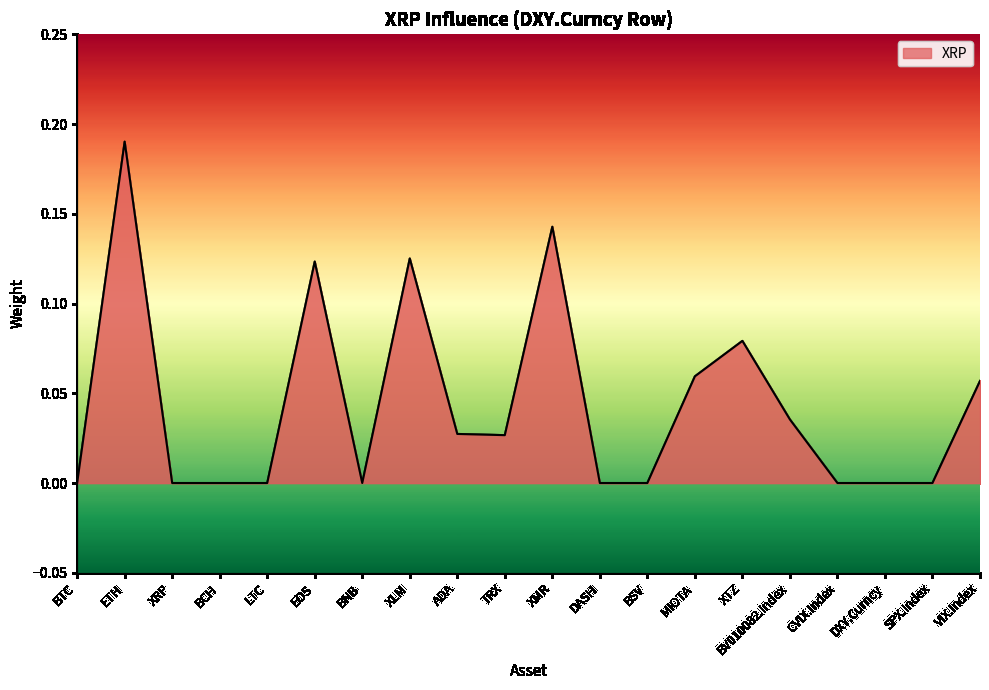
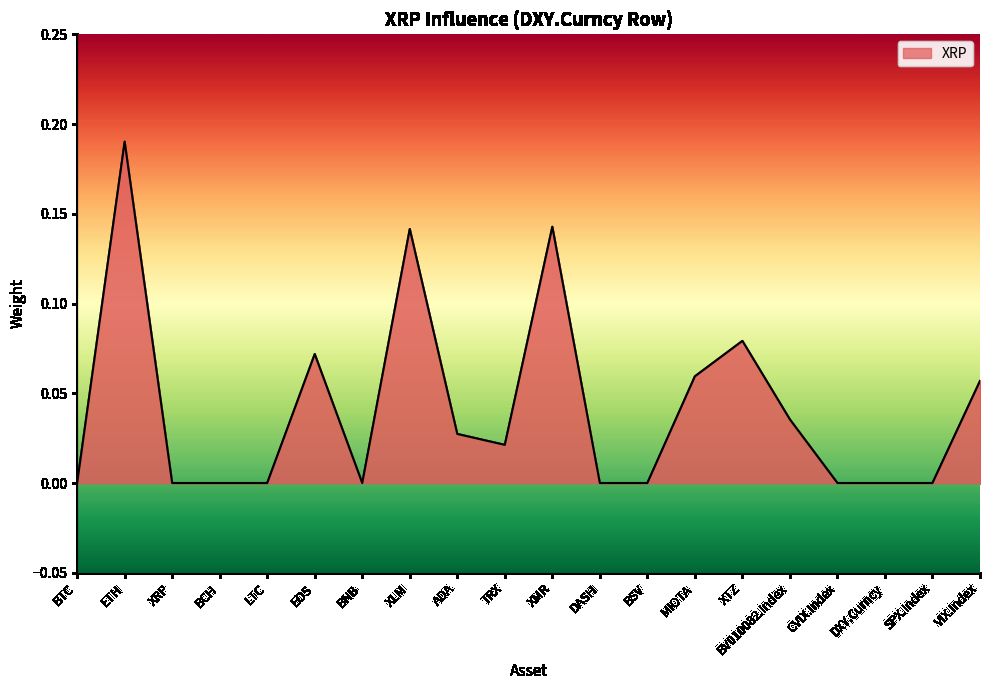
  {
    "BTC": 0.000,
    "ETH": 0.190,
    "XRP": 0.000,
    "BCH": 0.000,
    "LTC": 0.000,
-   "EOS": 0.123,
+   "EOS": 0.072,
    "BNB": 0.000,
-   "XLM": 0.125,
+   "XLM": 0.142,
    "ADA": 0.027,
-   "TRX": 0.027,
+   "TRX": 0.021,
    "XMR": 0.143,
    "DASH": 0.000,
    "BSV": 0.000,
    "MIOTA": 0.059,
    "XTZ": 0.079,
    "BV010082.Index": 0.035,
    "CVIX.Index": 0.000,
    "DXY.Curncy": 0.000,
    "SPX.Index": 0.000,
    "VIX.Index": 0.057
  }
